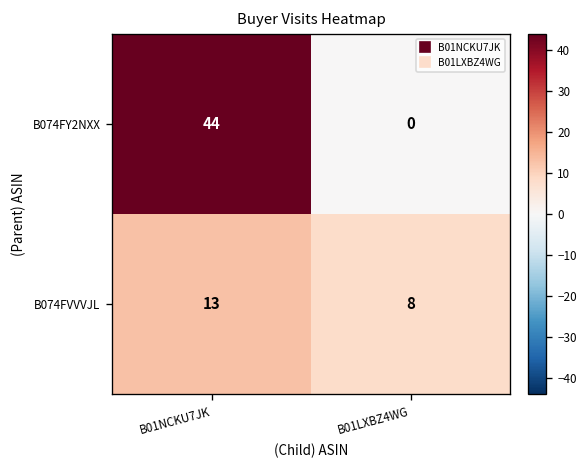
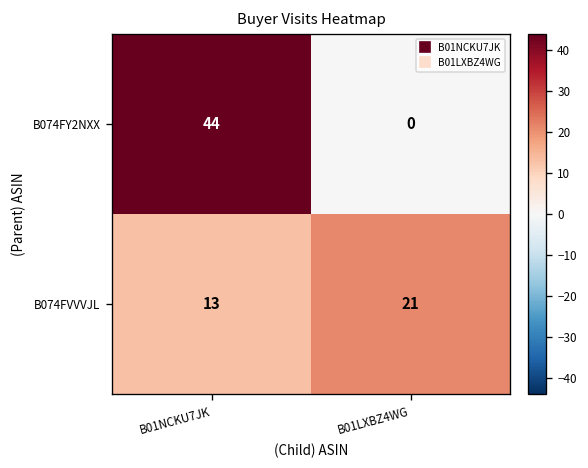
  {
    "B074FY2NXX": {
      "B01NCKU7JK": 44,
      "B01LXBZ4WG": 0
    },
    "B074FVVVJL": {
      "B01NCKU7JK": 13,
-     "B01LXBZ4WG": 8
+     "B01LXBZ4WG": 21
    }
  }
